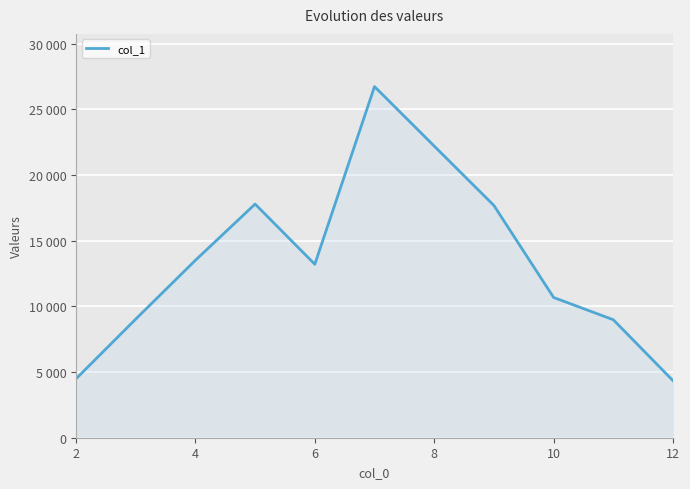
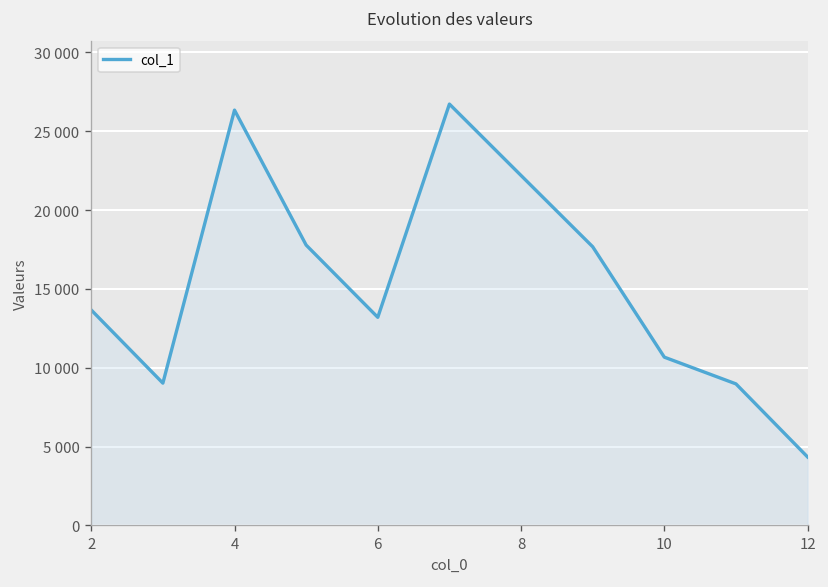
  {
-   "2": 4500,
-   "4": 13500,
+   "2": 13700,
+   "4": 26300,
    "6": 13200,
    "8": 22200,
    "10": 10700,
    "12": 4300
  }
